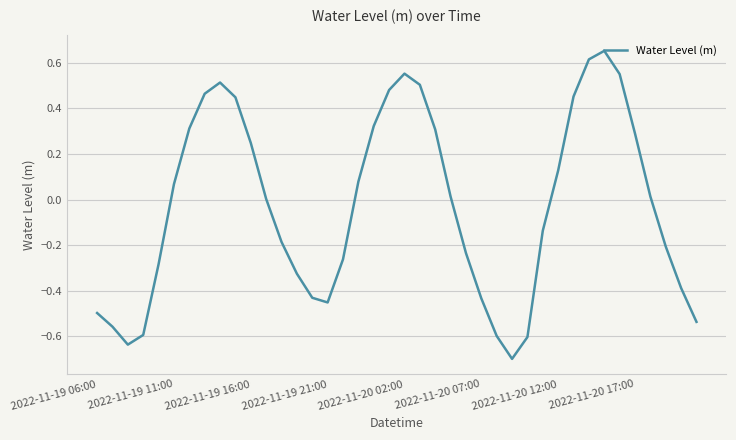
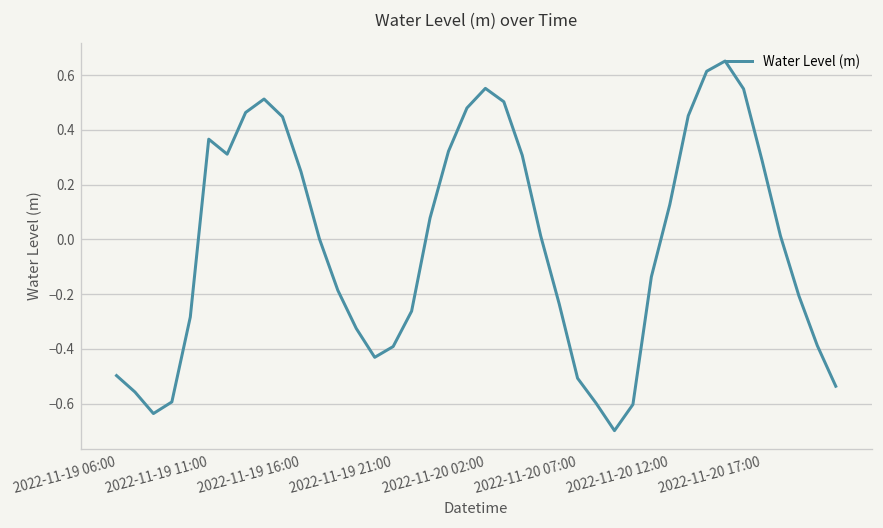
  {
    "2022-11-19 06:00": -0.50,
-   "2022-11-19 11:00": 0.07,
+   "2022-11-19 11:00": 0.37,
    "2022-11-19 16:00": 0.25,
-   "2022-11-19 21:00": -0.45,
+   "2022-11-19 21:00": -0.39,
    "2022-11-20 02:00": 0.55,
-   "2022-11-20 07:00": -0.43,
+   "2022-11-20 07:00": -0.51,
    "2022-11-20 12:00": 0.13,
    "2022-11-20 17:00": 0.29
  }
